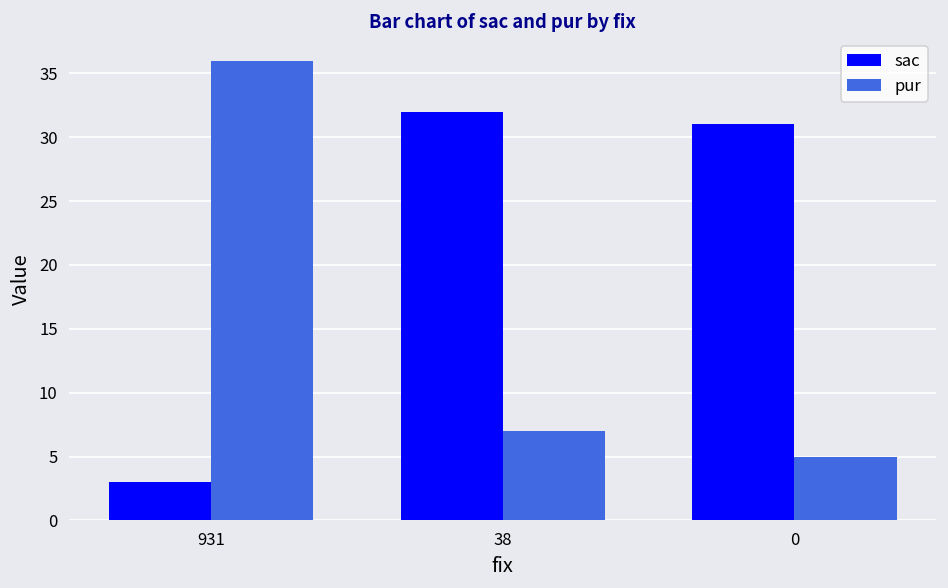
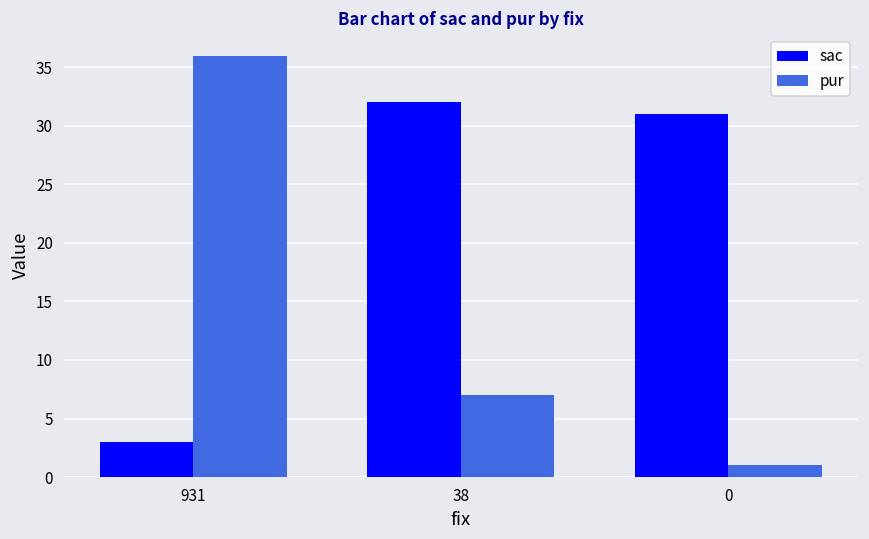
  {
    "sac": {
      "931": 3,
      "38": 32,
      "0": 31
    },
    "pur": {
      "931": 36,
      "38": 7,
-     "0": 5
+     "0": 1
    }
  }
